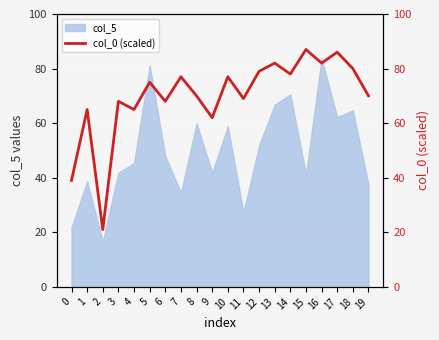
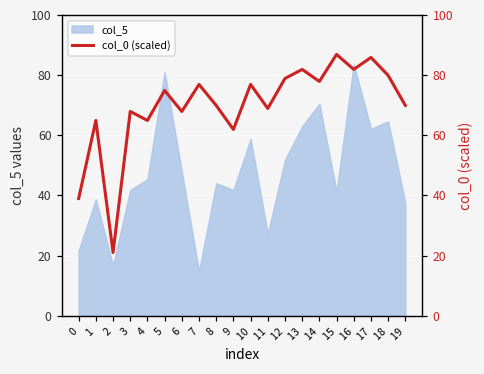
  {
    "col_5": {
      "0": 22,
      "1": 39,
      "2": 17,
      "3": 42,
      "4": 45,
      "5": 81,
      "6": 48,
-     "7": 35,
-     "8": 60,
+     "7": 15,
+     "8": 44,
      "9": 42,
      "10": 59,
      "11": 27,
      "12": 52,
-     "13": 67,
+     "13": 63,
      "14": 71,
      "15": 41,
      "16": 84,
      "17": 62,
      "18": 65,
      "19": 37
    },
    "col_0 (scaled)": {
      "0": 39,
      "1": 65,
      "2": 21,
      "3": 68,
      "4": 65,
      "5": 75,
      "6": 68,
      "7": 77,
      "8": 70,
      "9": 62,
      "10": 77,
      "11": 69,
      "12": 79,
      "13": 82,
      "14": 78,
      "15": 87,
      "16": 82,
      "17": 86,
      "18": 80,
      "19": 70
    }
  }
